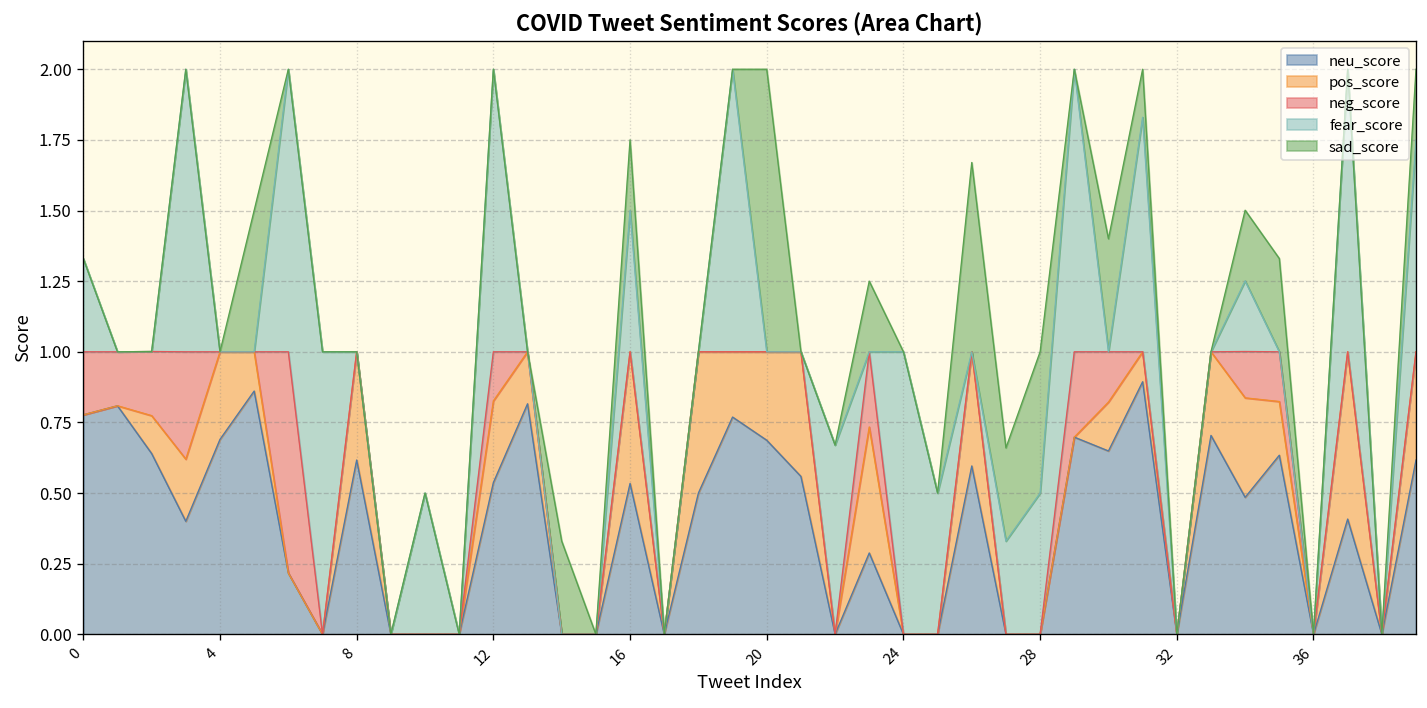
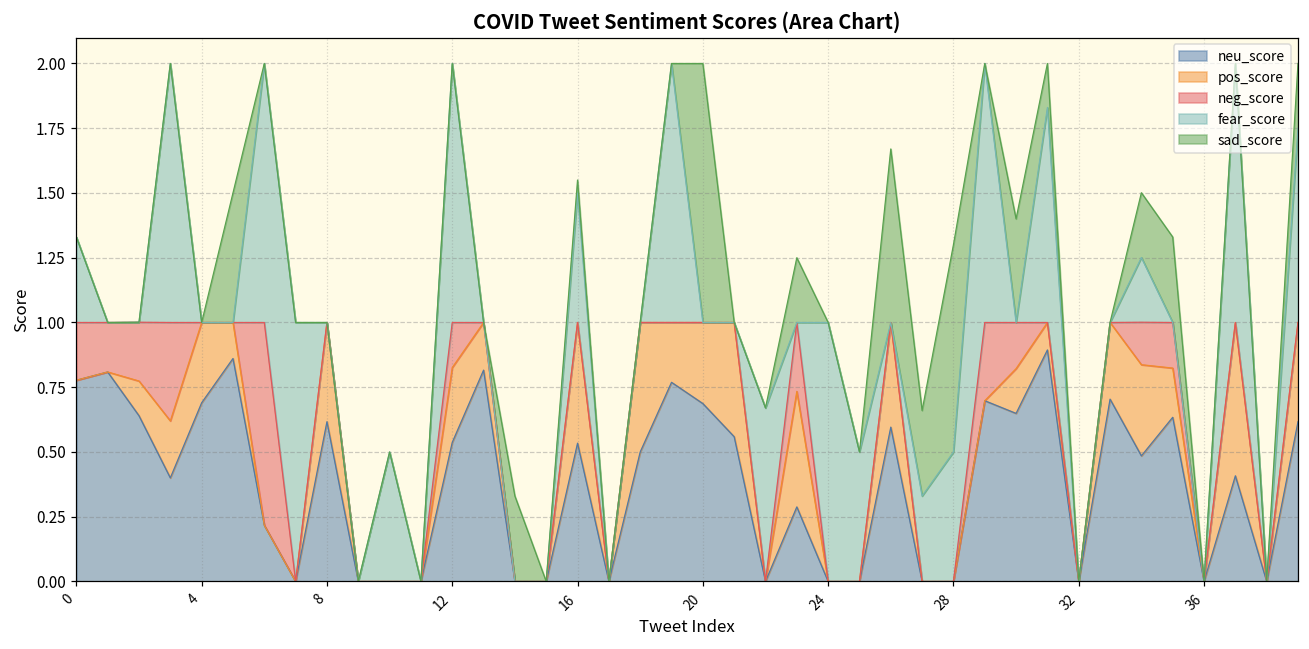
  {
    "sad_score": {
-     "16": 0.25,
+     "16": 0.05,
      "20": 1.00,
-     "28": 0.5
+     "28": 0.8
    }
  }
